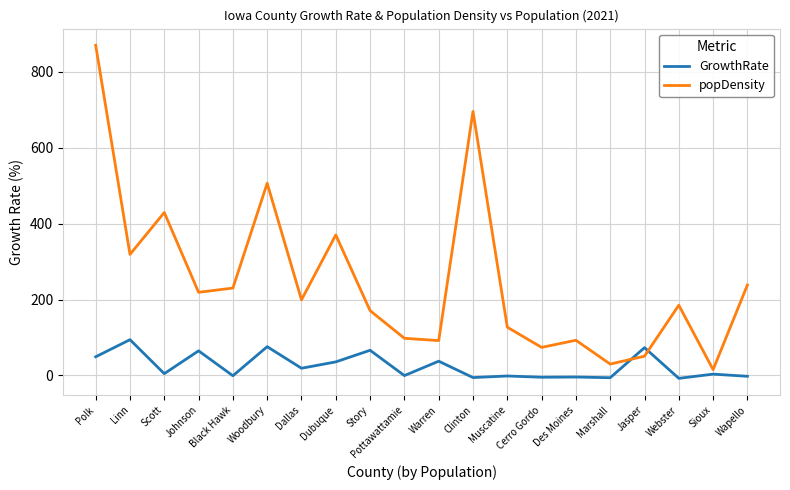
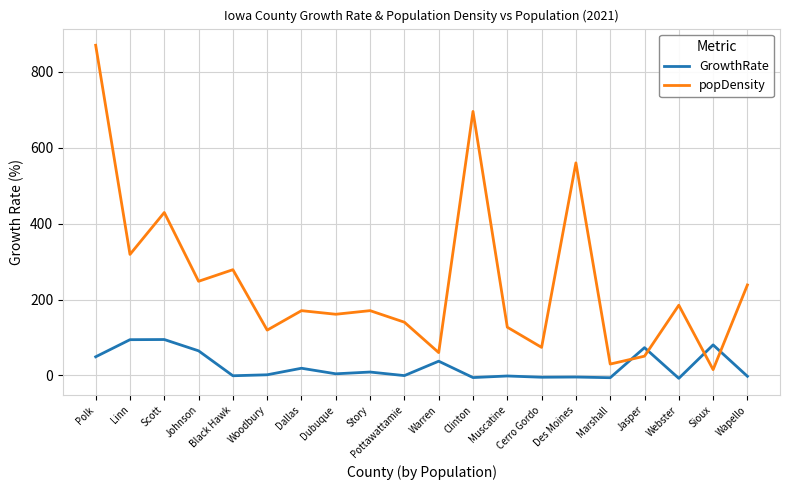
  {
    "GrowthRate": {
      "Polk": 50,
      "Linn": 90,
-     "Scott": 0,
+     "Scott": 90,
      "Johnson": 60,
      "Black Hawk": 0,
-     "Woodbury": 80,
+     "Woodbury": 0,
      "Dallas": 20,
-     "Dubuque": 40,
-     "Story": 70,
+     "Dubuque": 0,
+     "Story": 10,
      "Pottawattamie": 0,
      "Warren": 40,
      "Clinton": -10,
      "Muscatine": 0,
      "Cerro Gordo": 0,
      "Des Moines": 0,
      "Marshall": -10,
      "Jasper": 70,
      "Webster": -10,
-     "Sioux": 0,
+     "Sioux": 80,
      "Wapello": 0
    },
    "popDensity": {
      "Polk": 870,
      "Linn": 320,
      "Scott": 430,
-     "Johnson": 220,
-     "Black Hawk": 230,
-     "Woodbury": 510,
-     "Dallas": 200,
-     "Dubuque": 370,
+     "Johnson": 250,
+     "Black Hawk": 280,
+     "Woodbury": 120,
+     "Dallas": 170,
+     "Dubuque": 160,
      "Story": 170,
-     "Pottawattamie": 100,
-     "Warren": 90,
+     "Pottawattamie": 140,
+     "Warren": 60,
      "Clinton": 700,
      "Muscatine": 130,
      "Cerro Gordo": 70,
-     "Des Moines": 90,
+     "Des Moines": 560,
      "Marshall": 30,
      "Jasper": 50,
      "Webster": 190,
      "Sioux": 20,
      "Wapello": 240
    }
  }
